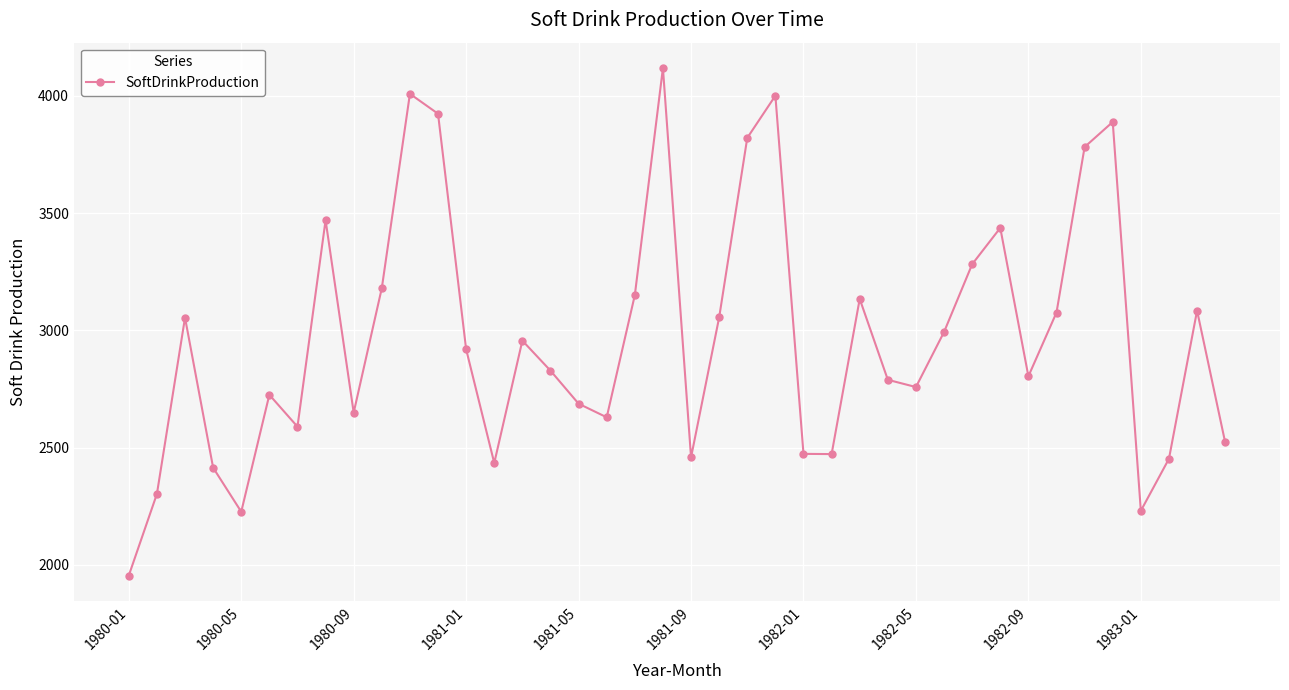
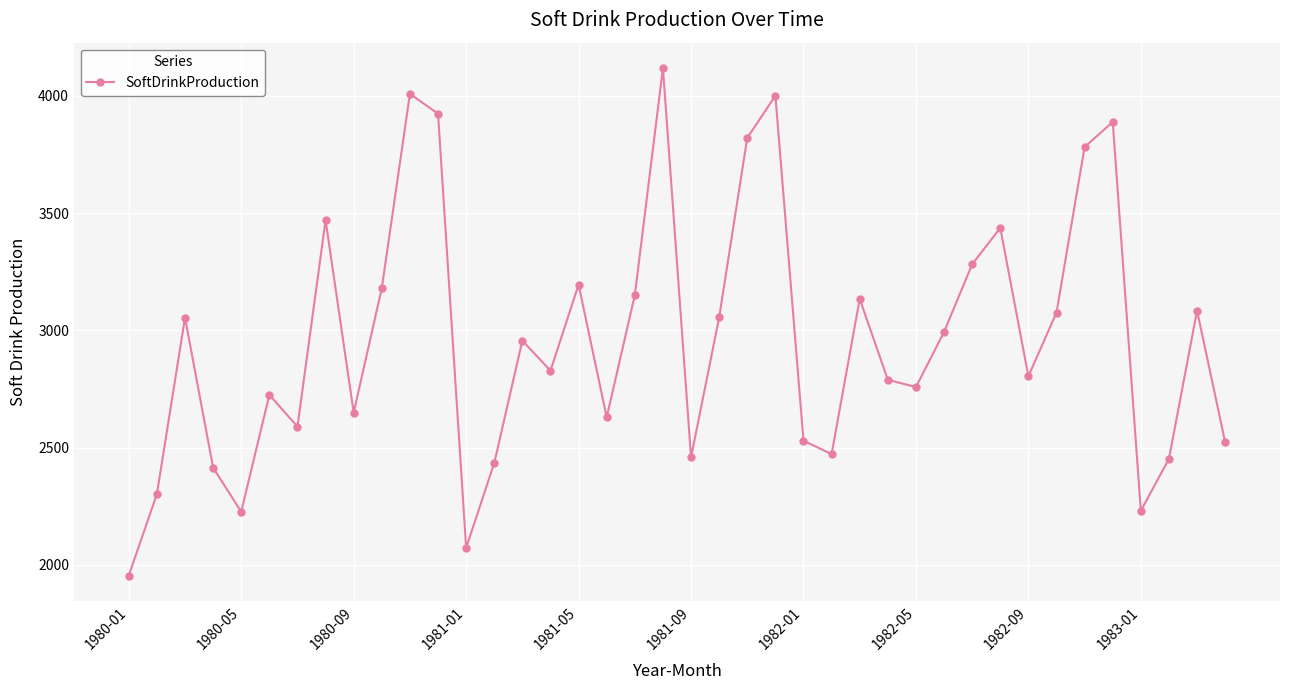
  {
    "1980-01": 1950,
    "1980-05": 2230,
    "1980-09": 2650,
-   "1981-01": 2920,
-   "1981-05": 2690,
+   "1981-01": 2070,
+   "1981-05": 3200,
    "1981-09": 2460,
-   "1982-01": 2470,
+   "1982-01": 2530,
    "1982-05": 2760,
    "1982-09": 2800,
    "1983-01": 2230
  }
